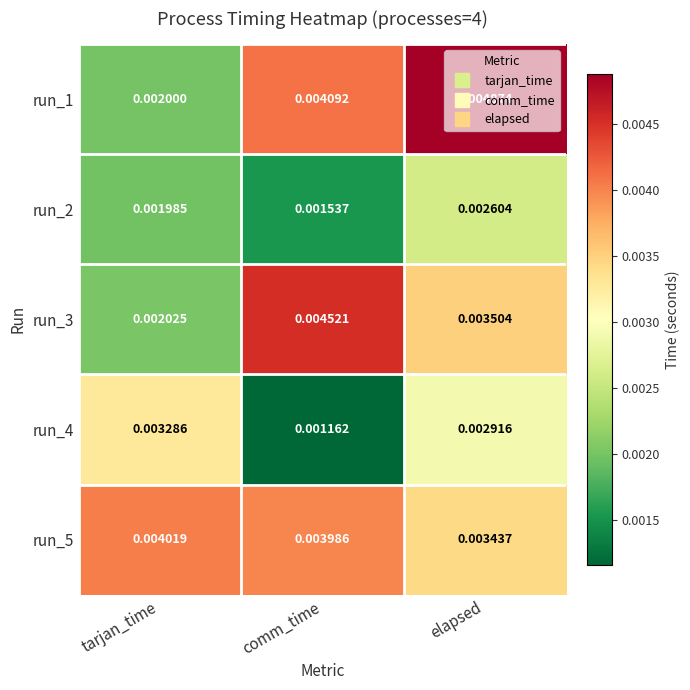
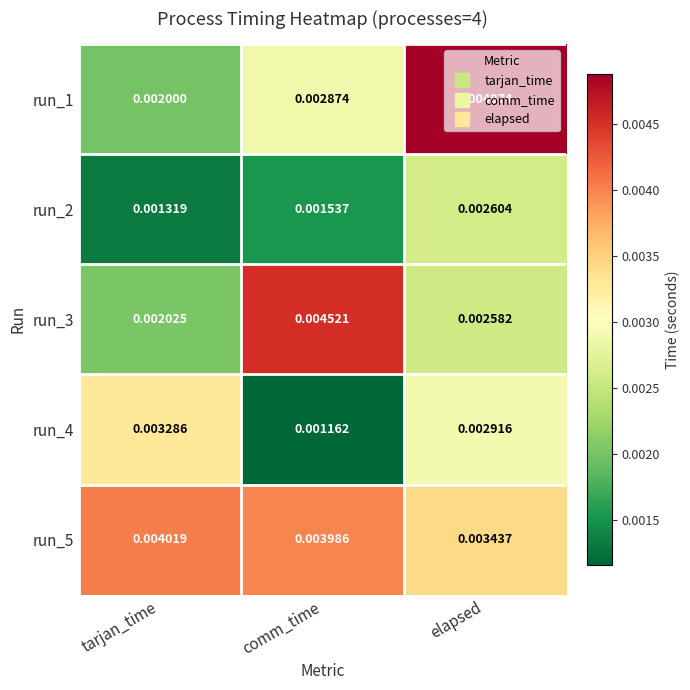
  {
    "run_1": {
      "tarjan_time": 0.002000,
-     "comm_time": 0.004092
+     "comm_time": 0.002874
    },
    "run_2": {
-     "tarjan_time": 0.001985,
+     "tarjan_time": 0.001319,
      "comm_time": 0.001537,
      "elapsed": 0.002604
    },
    "run_3": {
      "tarjan_time": 0.002025,
      "comm_time": 0.004521,
-     "elapsed": 0.003504
+     "elapsed": 0.002582
    },
    "run_4": {
      "tarjan_time": 0.003286,
      "comm_time": 0.001162,
      "elapsed": 0.002916
    },
    "run_5": {
      "tarjan_time": 0.004019,
      "comm_time": 0.003986,
      "elapsed": 0.003437
    }
  }
